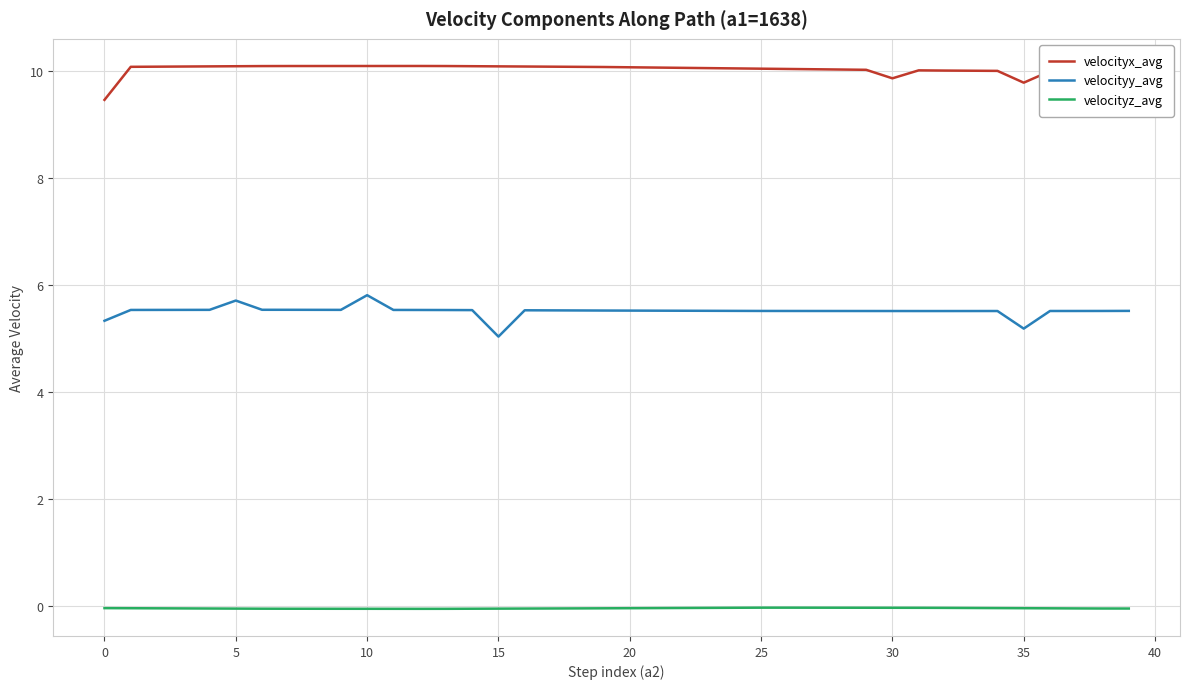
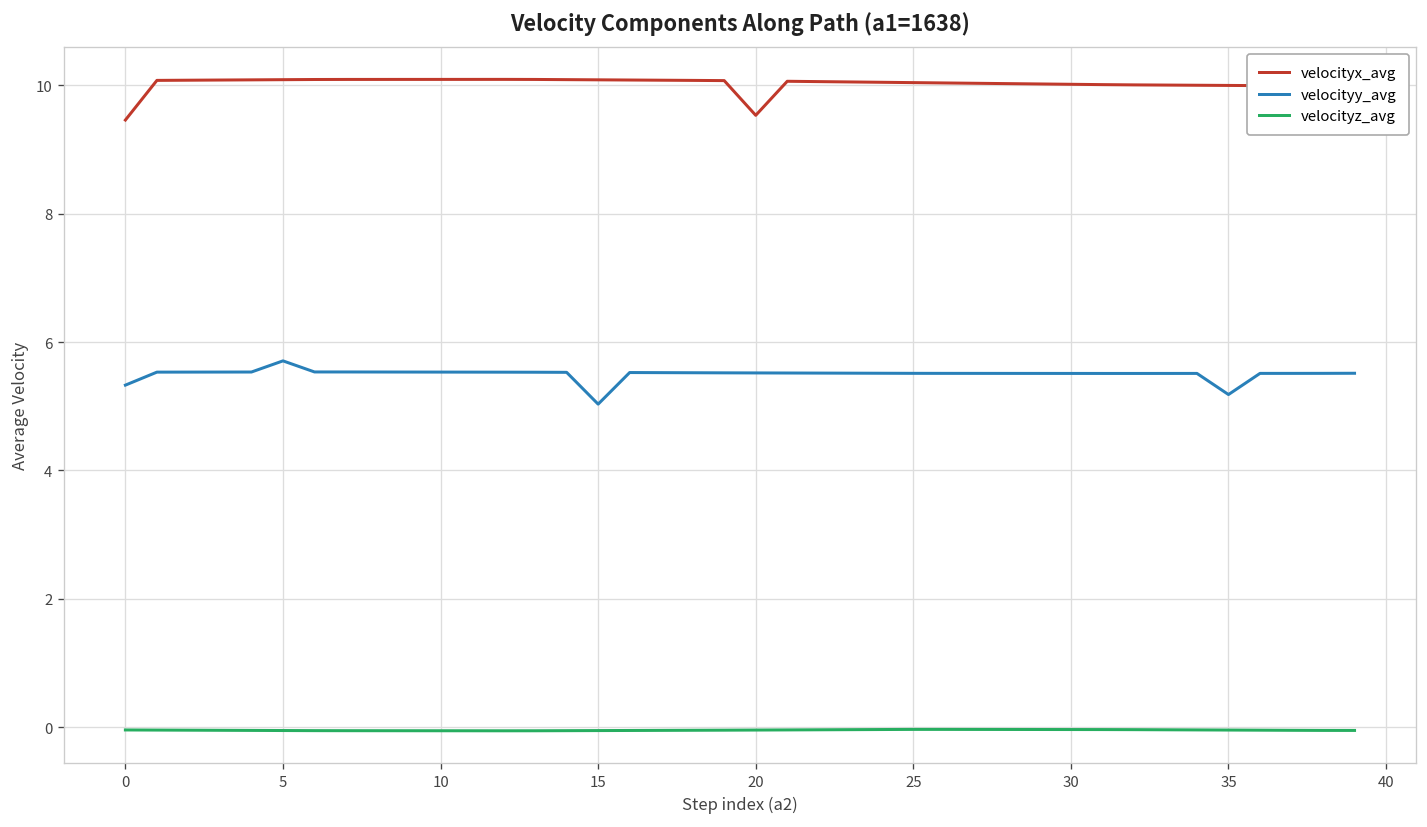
  {
    "velocityx_avg": {
      "0": 9.5,
      "5": 10.1,
      "10": 10.1,
      "15": 10.1,
-     "20": 10.1,
+     "20": 9.5,
      "25": 10.0,
-     "30": 9.9,
-     "35": 9.8
+     "30": 10.0,
+     "35": 10.0
    },
    "velocityy_avg": {
      "0": 5.3,
      "5": 5.7,
-     "10": 5.8,
+     "10": 5.5,
      "15": 5.0,
      "20": 5.5,
      "25": 5.5,
      "30": 5.5,
      "35": 5.2
    },
    "velocityz_avg": {
      "0": 0.0,
      "5": 0.0,
      "10": -0.1,
      "15": 0.0,
      "20": 0.0,
      "25": 0.0,
      "30": 0.0,
      "35": 0.0
    }
  }
